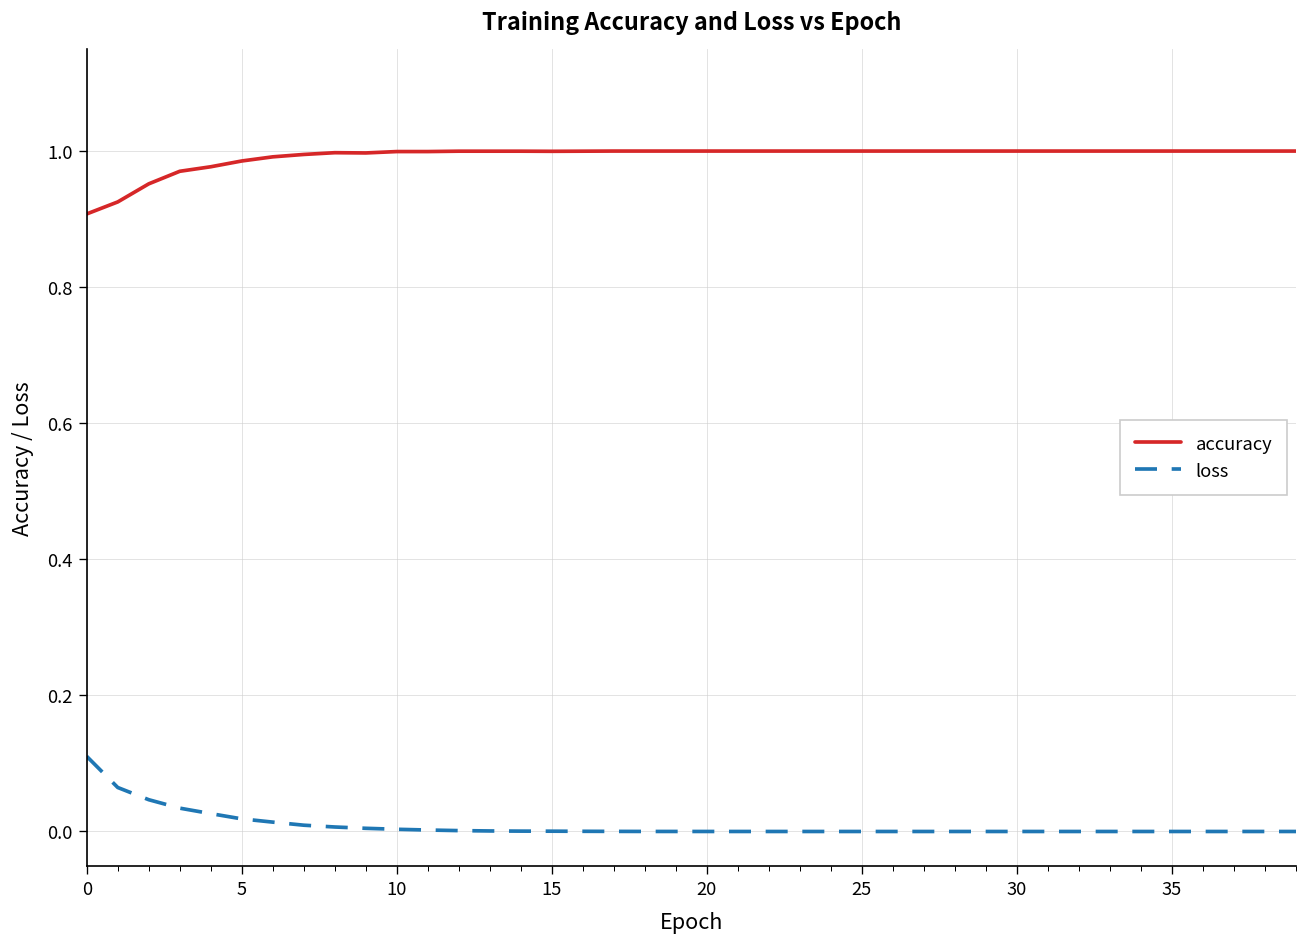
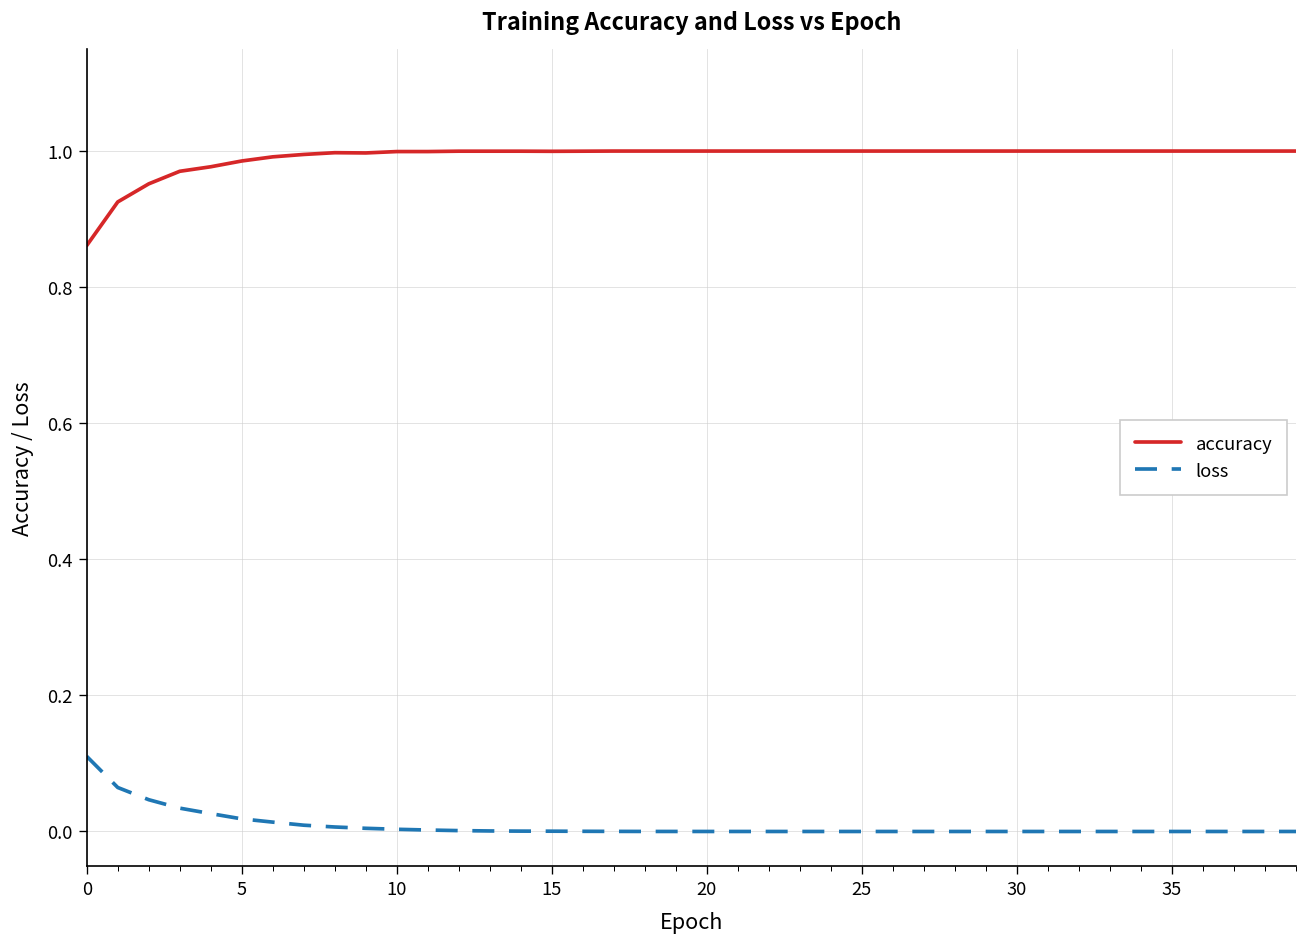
  {
    "accuracy": {
-     "0": 0.91,
+     "0": 0.86,
      "5": 0.99,
      "10": 1.00,
      "15": 1.00,
      "20": 1.00,
      "25": 1.00,
      "30": 1.00,
      "35": 1.00
    },
    "loss": {
      "0": 0.11,
      "5": 0.02,
      "10": 0.00,
      "15": 0.00,
      "20": 0.00,
      "25": 0.00,
      "30": 0.00,
      "35": 0.00
    }
  }
